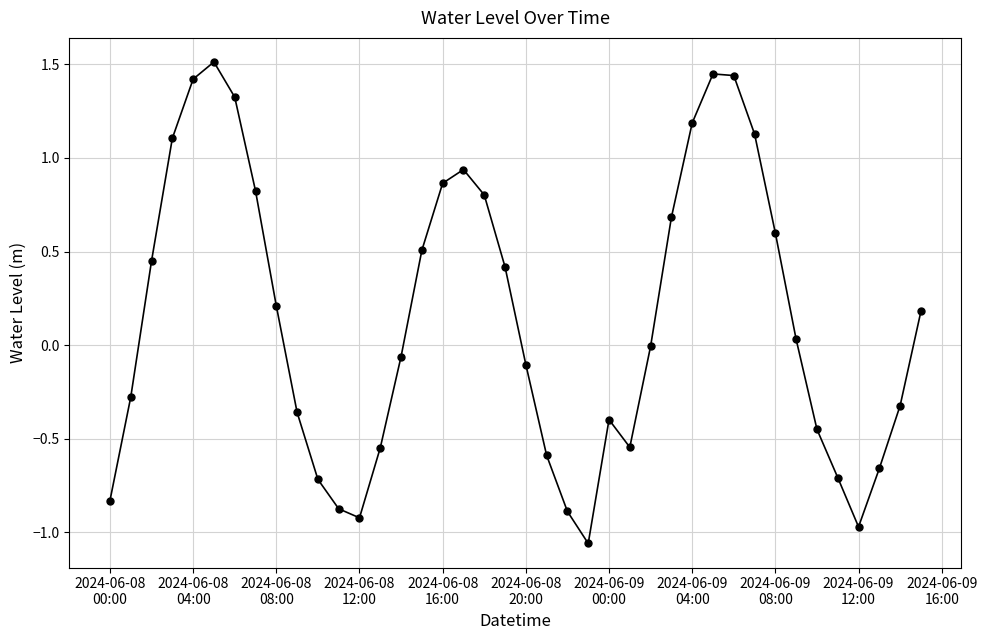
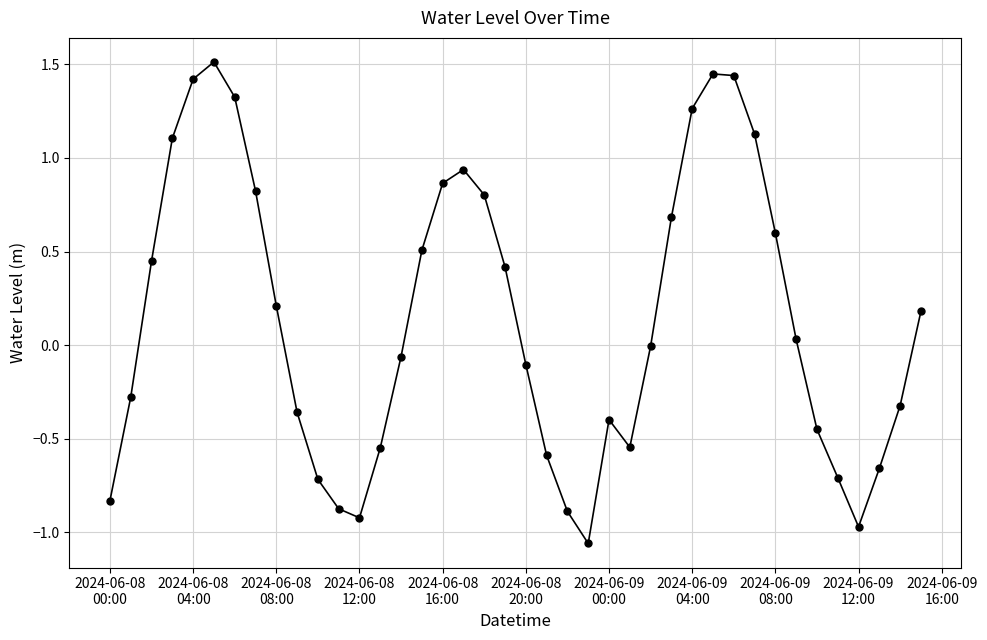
  {
    "2024-06-08 00:00": -0.83,
    "2024-06-08 04:00": 1.42,
    "2024-06-08 08:00": 0.21,
    "2024-06-08 12:00": -0.92,
    "2024-06-08 16:00": 0.86,
    "2024-06-08 20:00": -0.10,
    "2024-06-09 00:00": -0.40,
-   "2024-06-09 04:00": 1.19,
+   "2024-06-09 04:00": 1.26,
    "2024-06-09 08:00": 0.60,
    "2024-06-09 12:00": -0.97
  }
